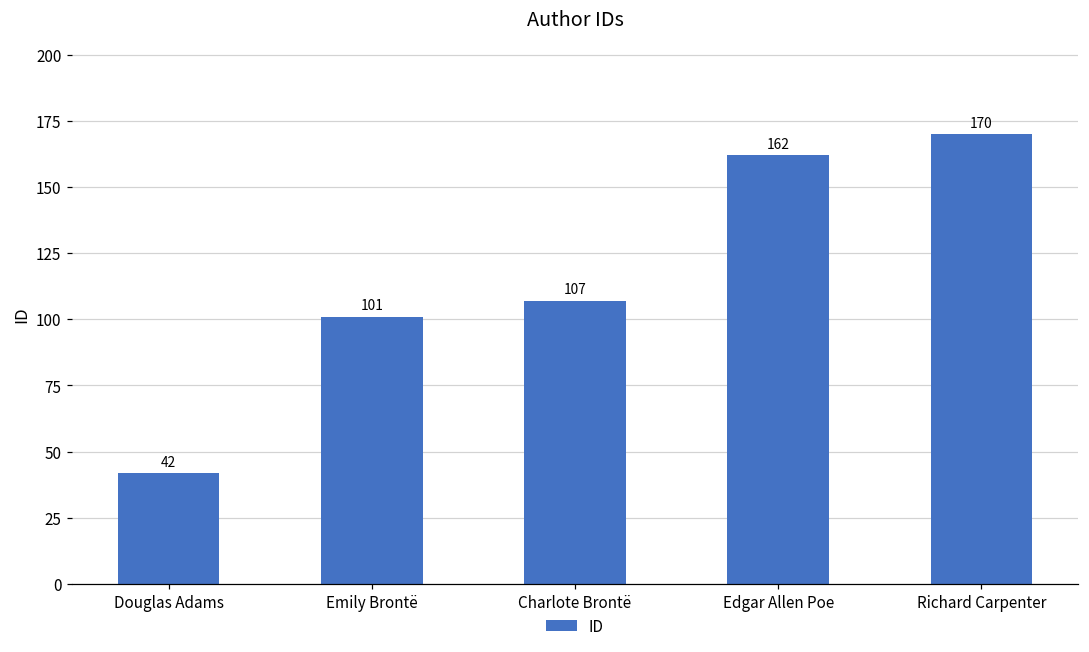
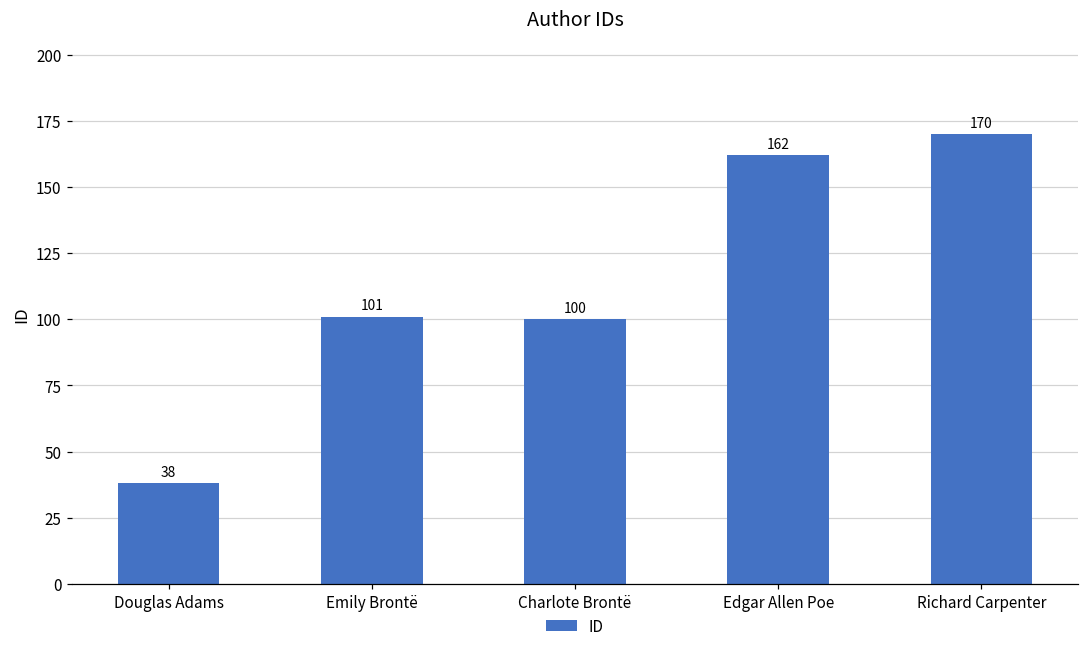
  {
-   "Douglas Adams": 42,
+   "Douglas Adams": 38,
    "Emily Brontë": 101,
-   "Charlote Brontë": 107,
+   "Charlote Brontë": 100,
    "Edgar Allen Poe": 162,
    "Richard Carpenter": 170
  }
